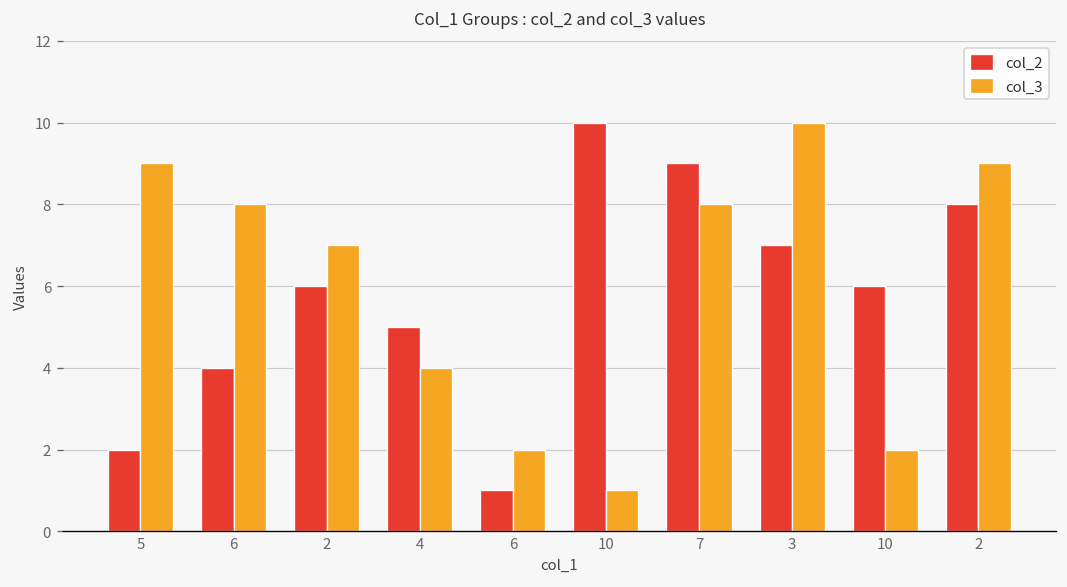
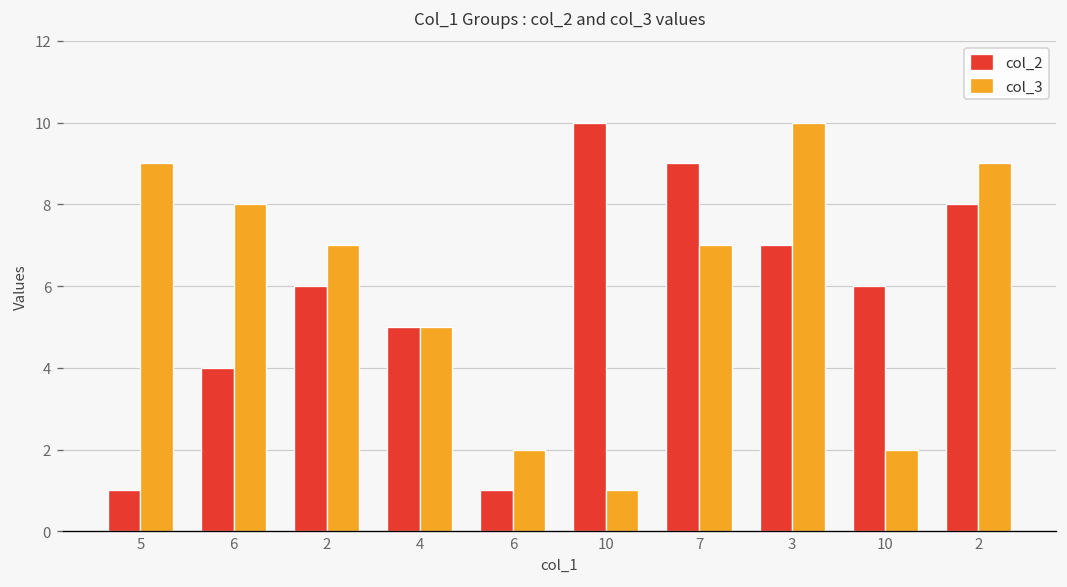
  {
    "col_2": {
-     "5": 2,
+     "5": 1,
      "4": 5,
      "7": 9,
      "3": 7
    },
    "col_3": {
      "5": 9,
-     "4": 4,
-     "7": 8,
+     "4": 5,
+     "7": 7,
      "3": 10
    }
  }
